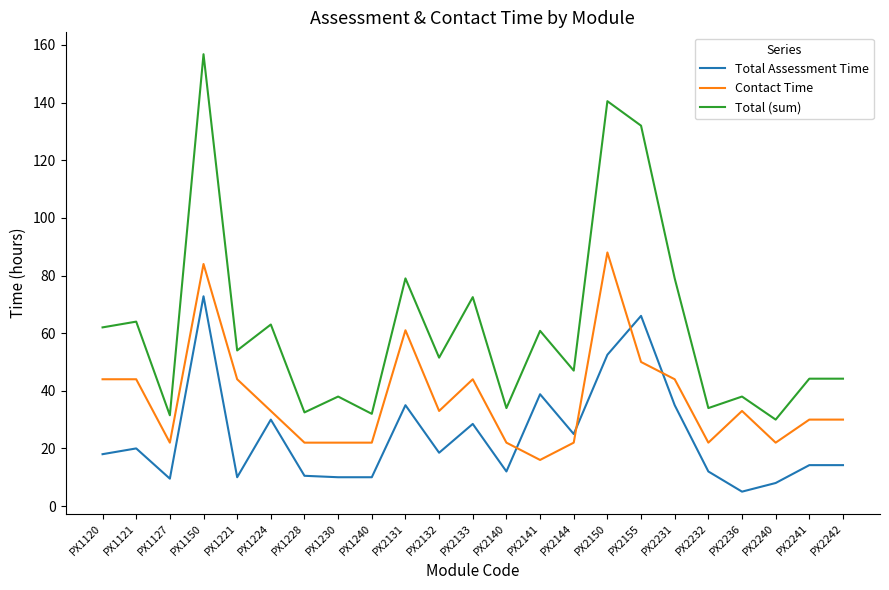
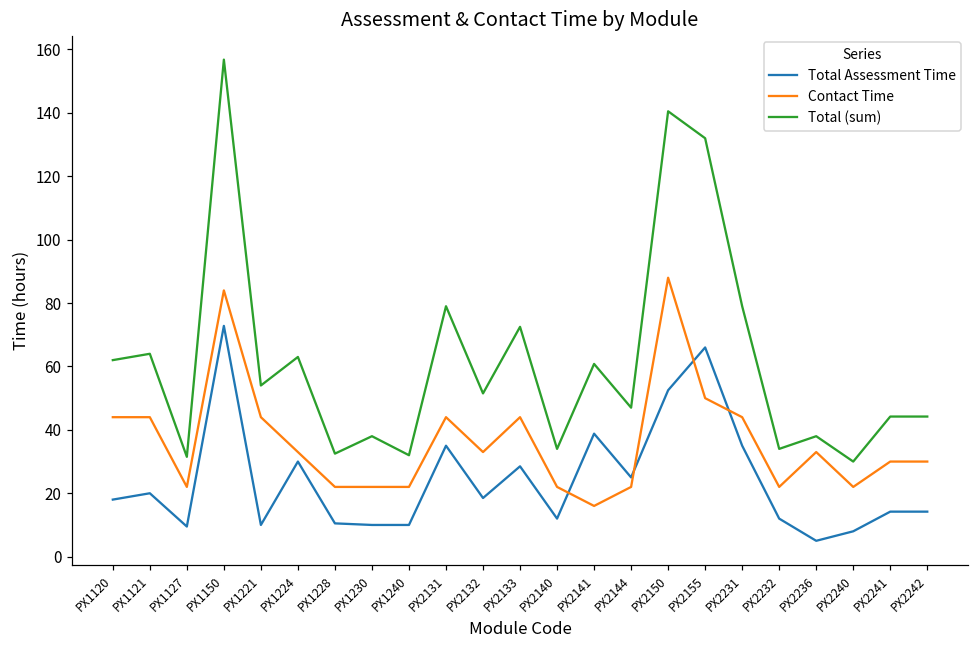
  {
    "Total Assessment Time": {
      "PX1120": 18,
      "PX1121": 20,
      "PX1127": 10,
      "PX1150": 73,
      "PX1221": 10,
      "PX1224": 30,
      "PX1228": 11,
      "PX1230": 10,
      "PX1240": 10,
      "PX2131": 35,
      "PX2132": 19,
      "PX2133": 29,
      "PX2140": 12,
      "PX2141": 39,
      "PX2144": 25,
      "PX2150": 53,
      "PX2155": 66,
      "PX2231": 35,
      "PX2232": 12,
      "PX2236": 5,
      "PX2240": 8,
      "PX2241": 14,
      "PX2242": 14
    },
    "Contact Time": {
      "PX1120": 44,
      "PX1121": 44,
      "PX1127": 22,
      "PX1150": 84,
      "PX1221": 44,
      "PX1224": 33,
      "PX1228": 22,
      "PX1230": 22,
      "PX1240": 22,
-     "PX2131": 61,
+     "PX2131": 44,
      "PX2132": 33,
      "PX2133": 44,
      "PX2140": 22,
      "PX2141": 16,
      "PX2144": 22,
      "PX2150": 88,
      "PX2155": 50,
      "PX2231": 44,
      "PX2232": 22,
      "PX2236": 33,
      "PX2240": 22,
      "PX2241": 30,
      "PX2242": 30
    },
    "Total (sum)": {
      "PX1120": 62,
      "PX1121": 64,
      "PX1127": 32,
      "PX1150": 157,
      "PX1221": 54,
      "PX1224": 63,
      "PX1228": 33,
      "PX1230": 38,
      "PX1240": 32,
      "PX2131": 79,
      "PX2132": 52,
      "PX2133": 73,
      "PX2140": 34,
      "PX2141": 61,
      "PX2144": 47,
      "PX2150": 141,
      "PX2155": 132,
      "PX2231": 79,
      "PX2232": 34,
      "PX2236": 38,
      "PX2240": 30,
      "PX2241": 44,
      "PX2242": 44
    }
  }
